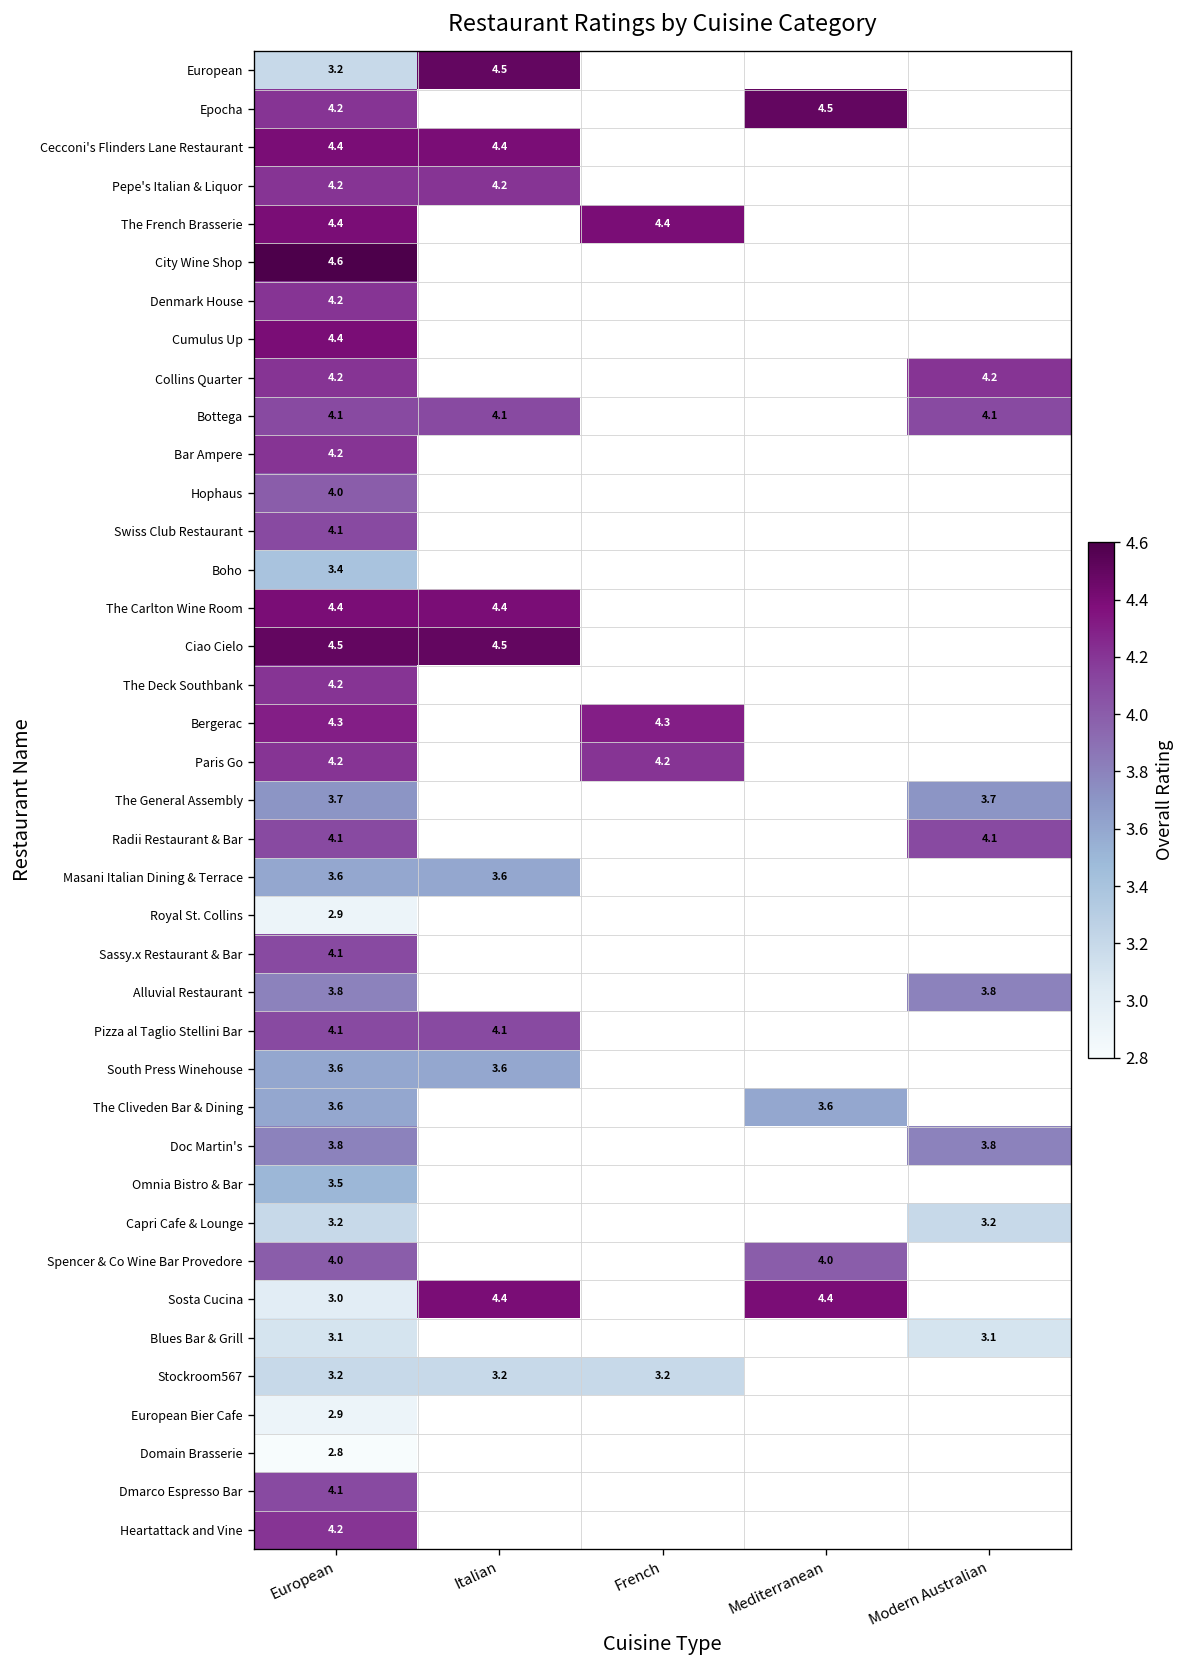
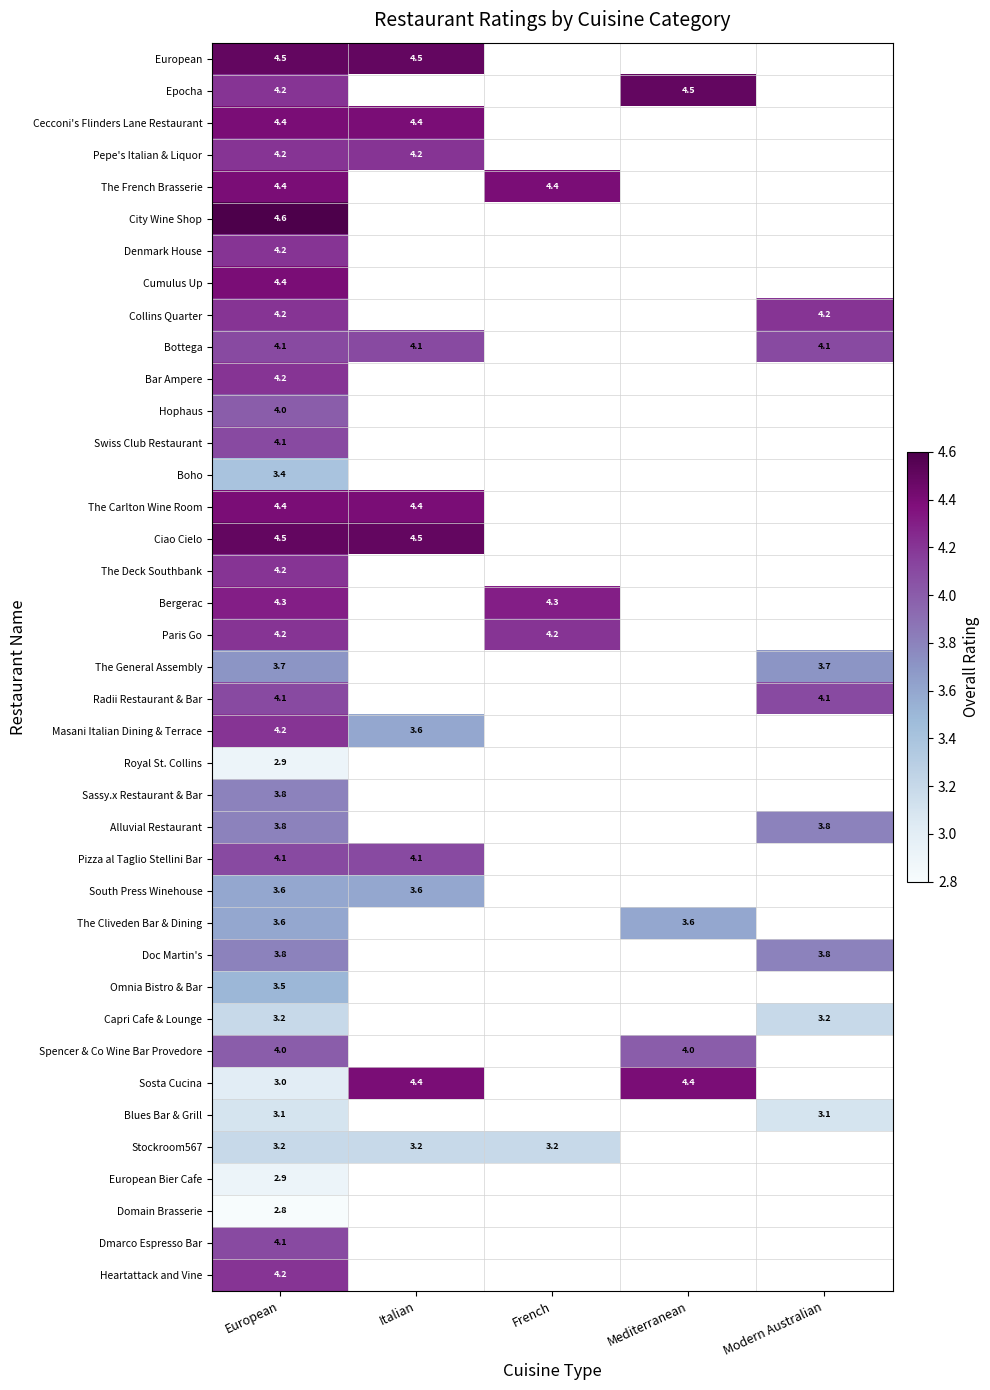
  {
    "European": {
-     "European": 3.2,
+     "European": 4.5,
      "Italian": 4.5
    },
    "Epocha": {
      "European": 4.2,
      "Mediterranean": 4.5
    },
    "Cecconi's Flinders Lane Restaurant": {
      "European": 4.4,
      "Italian": 4.4
    },
    "Pepe's Italian & Liquor": {
      "European": 4.2,
      "Italian": 4.2
    },
    "The French Brasserie": {
      "European": 4.4,
      "French": 4.4
    },
    "City Wine Shop": {
      "European": 4.6
    },
    "Denmark House": {
      "European": 4.2
    },
    "Cumulus Up": {
      "European": 4.4
    },
    "Collins Quarter": {
      "European": 4.2,
      "Modern Australian": 4.2
    },
    "Bottega": {
      "European": 4.1,
      "Italian": 4.1,
      "Modern Australian": 4.1
    },
    "Bar Ampere": {
      "European": 4.2
    },
    "Hophaus": {
      "European": 4.0
    },
    "Swiss Club Restaurant": {
      "European": 4.1
    },
    "Boho": {
      "European": 3.4
    },
    "The Carlton Wine Room": {
      "European": 4.4,
      "Italian": 4.4
    },
    "Ciao Cielo": {
      "European": 4.5,
      "Italian": 4.5
    },
    "The Deck Southbank": {
      "European": 4.2
    },
    "Bergerac": {
      "European": 4.3,
      "French": 4.3
    },
    "Paris Go": {
      "European": 4.2,
      "French": 4.2
    },
    "The General Assembly": {
      "European": 3.7,
      "Modern Australian": 3.7
    },
    "Radii Restaurant & Bar": {
      "European": 4.1,
      "Modern Australian": 4.1
    },
    "Masani Italian Dining & Terrace": {
-     "European": 3.6,
+     "European": 4.2,
      "Italian": 3.6
    },
    "Royal St. Collins": {
      "European": 2.9
    },
    "Sassy.x Restaurant & Bar": {
-     "European": 4.1
+     "European": 3.8
    },
    "Alluvial Restaurant": {
      "European": 3.8,
      "Modern Australian": 3.8
    },
    "Pizza al Taglio Stellini Bar": {
      "European": 4.1,
      "Italian": 4.1
    },
    "South Press Winehouse": {
      "European": 3.6,
      "Italian": 3.6
    },
    "The Cliveden Bar & Dining": {
      "European": 3.6,
      "Mediterranean": 3.6
    },
    "Doc Martin's": {
      "European": 3.8,
      "Modern Australian": 3.8
    },
    "Omnia Bistro & Bar": {
      "European": 3.5
    },
    "Capri Cafe & Lounge": {
      "European": 3.2,
      "Modern Australian": 3.2
    },
    "Spencer & Co Wine Bar Provedore": {
      "European": 4.0,
      "Mediterranean": 4.0
    },
    "Sosta Cucina": {
      "European": 3.0,
      "Italian": 4.4,
      "Mediterranean": 4.4
    },
    "Blues Bar & Grill": {
      "European": 3.1,
      "Modern Australian": 3.1
    },
    "Stockroom567": {
      "European": 3.2,
      "Italian": 3.2,
      "French": 3.2
    },
    "European Bier Cafe": {
      "European": 2.9
    },
    "Domain Brasserie": {
      "European": 2.8
    },
    "Dmarco Espresso Bar": {
      "European": 4.1
    },
    "Heartattack and Vine": {
      "European": 4.2
    }
  }
